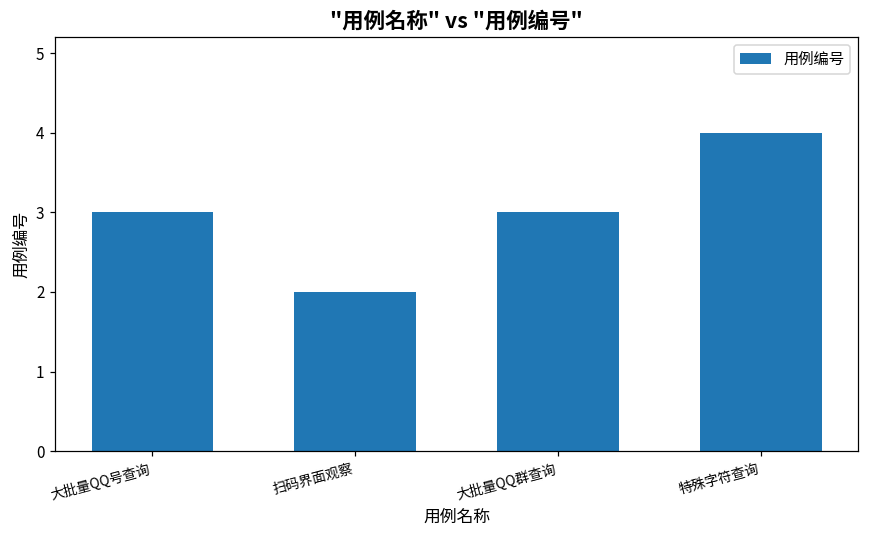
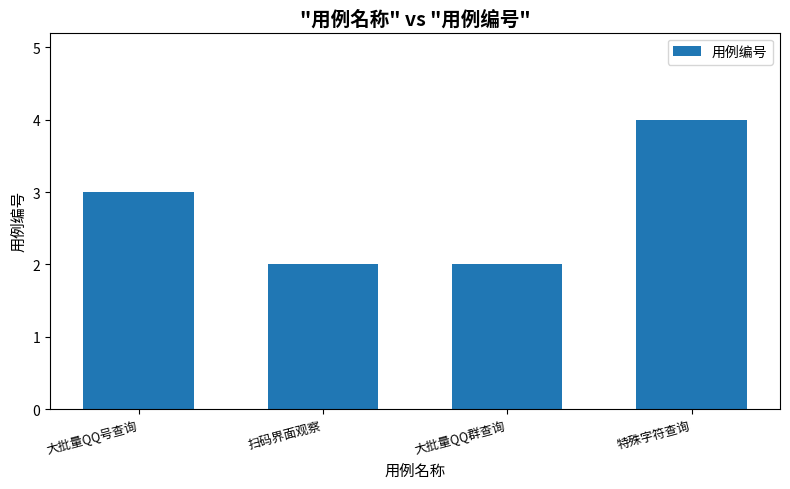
  {
    "大批量QQ号查询": 3,
    "扫码界面观察": 2,
-   "大批量QQ群查询": 3,
+   "大批量QQ群查询": 2,
    "特殊字符查询": 4
  }
